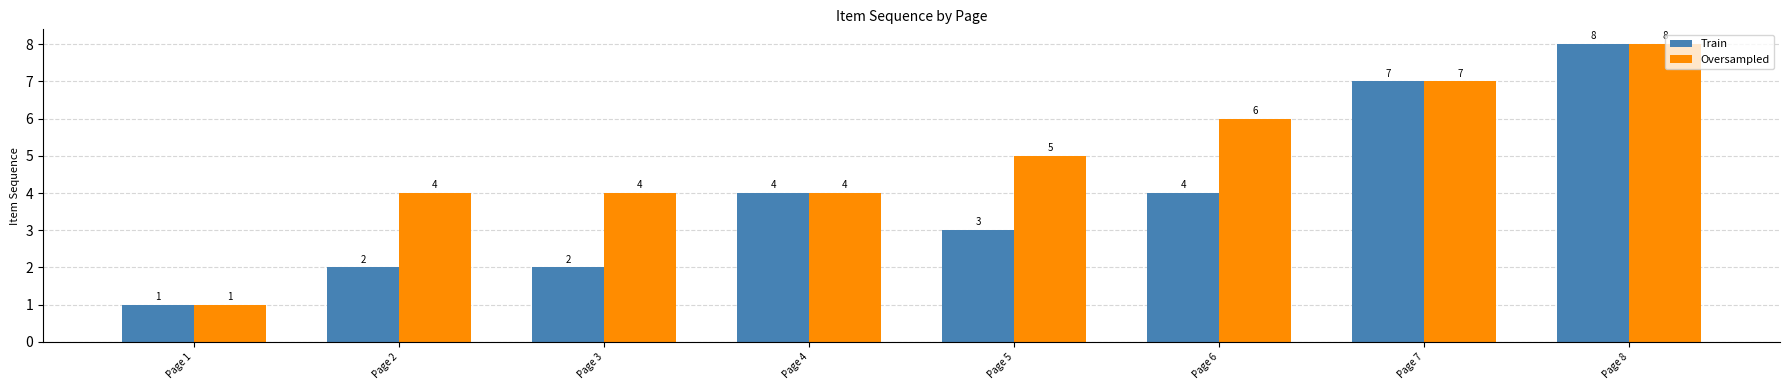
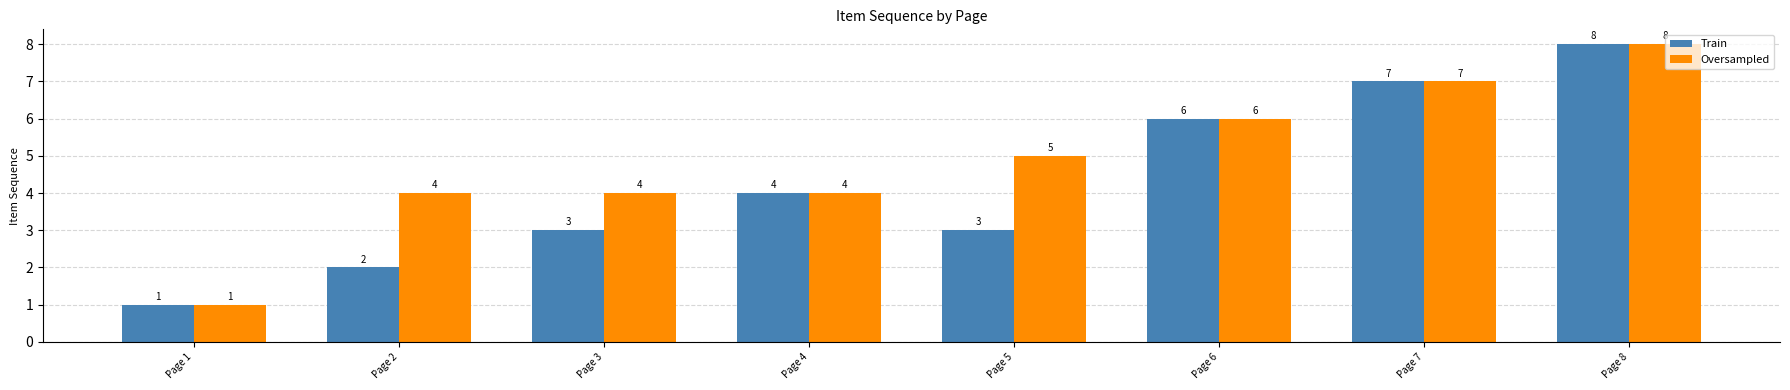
  {
    "Train": {
      "Page 1": 1,
      "Page 2": 2,
-     "Page 3": 2,
+     "Page 3": 3,
      "Page 4": 4,
      "Page 5": 3,
-     "Page 6": 4,
+     "Page 6": 6,
      "Page 7": 7,
      "Page 8": 8
    },
    "Oversampled": {
      "Page 1": 1,
      "Page 2": 4,
      "Page 3": 4,
      "Page 4": 4,
      "Page 5": 5,
      "Page 6": 6,
      "Page 7": 7
    }
  }
